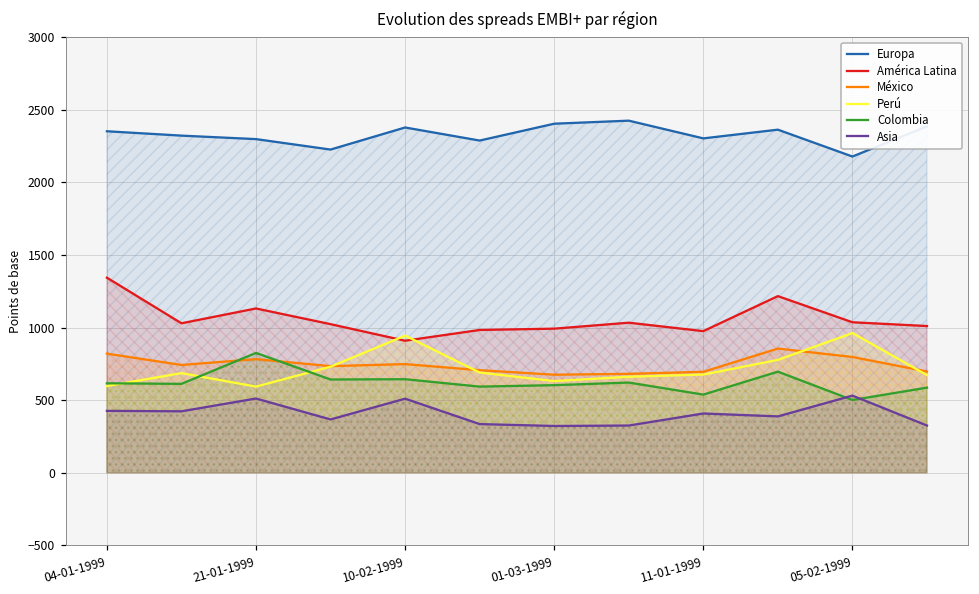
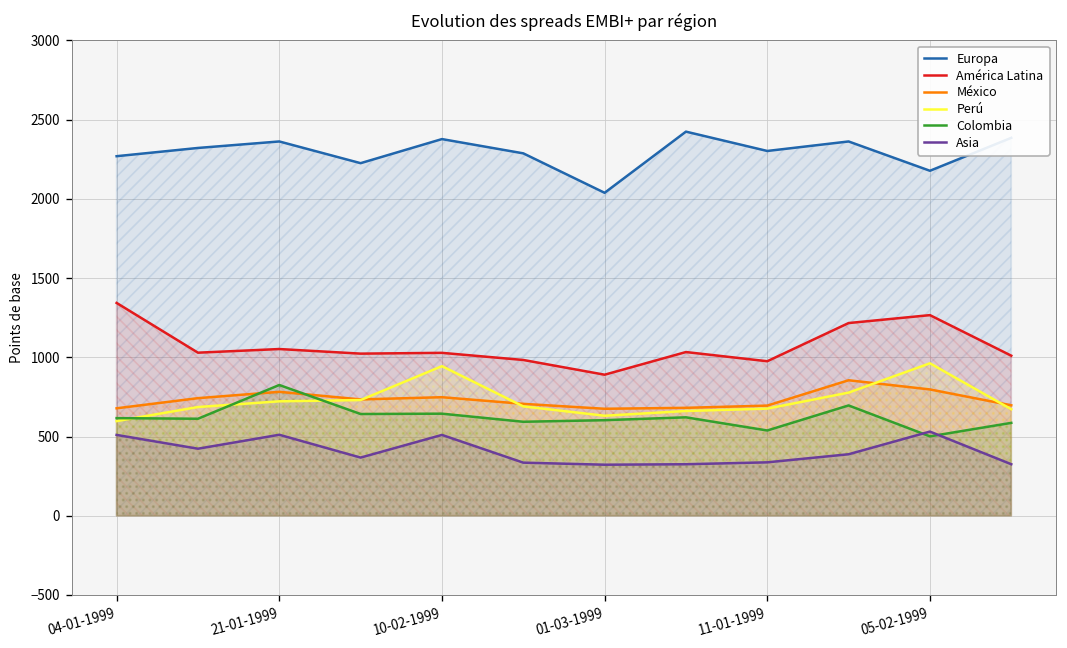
  {
    "Europa": {
-     "04-01-1999": 2350,
-     "21-01-1999": 2300,
+     "04-01-1999": 2270,
+     "21-01-1999": 2360,
      "10-02-1999": 2380,
-     "01-03-1999": 2400,
+     "01-03-1999": 2040,
      "11-01-1999": 2300,
      "05-02-1999": 2180
    },
    "América Latina": {
      "04-01-1999": 1340,
-     "21-01-1999": 1130,
-     "10-02-1999": 910,
-     "01-03-1999": 990,
+     "21-01-1999": 1050,
+     "10-02-1999": 1030,
+     "01-03-1999": 890,
      "11-01-1999": 980,
-     "05-02-1999": 1040
+     "05-02-1999": 1270
    },
    "México": {
-     "04-01-1999": 820,
+     "04-01-1999": 680,
      "21-01-1999": 780,
      "10-02-1999": 750,
      "01-03-1999": 680,
      "05-02-1999": 800
    },
    "Perú": {
-     "21-01-1999": 590,
+     "21-01-1999": 720,
      "10-02-1999": 940,
      "01-03-1999": 630,
      "05-02-1999": 960
    },
    "Colombia": {
      "21-01-1999": 830,
      "10-02-1999": 640,
      "01-03-1999": 600,
      "11-01-1999": 540,
      "05-02-1999": 500
    },
    "Asia": {
-     "04-01-1999": 430,
+     "04-01-1999": 510,
      "21-01-1999": 510,
      "10-02-1999": 510,
      "01-03-1999": 320,
-     "11-01-1999": 410,
+     "11-01-1999": 340,
      "05-02-1999": 530
    }
  }
